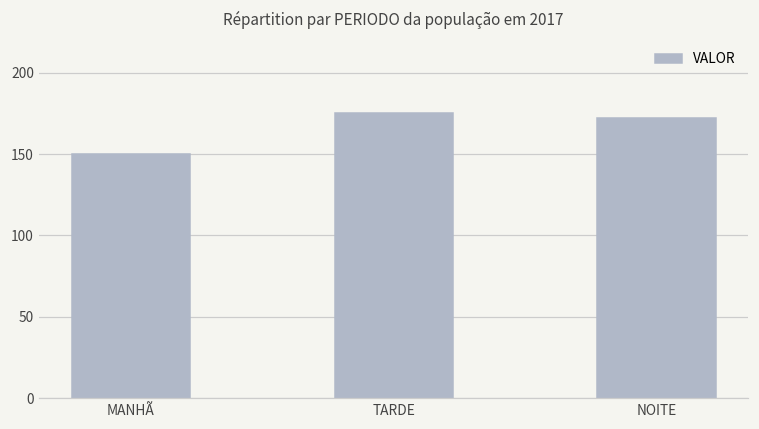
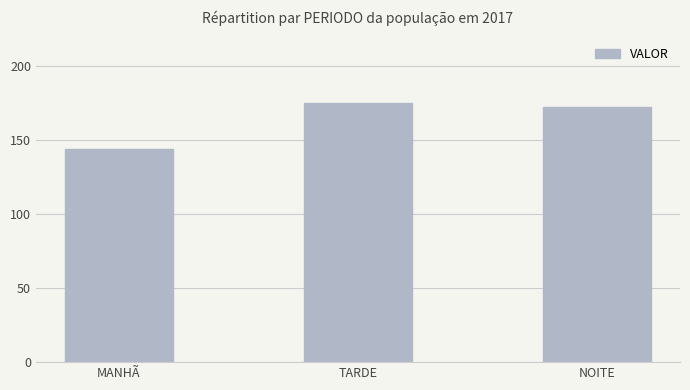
  {
-   "MANHÃ": 150,
+   "MANHÃ": 144,
    "TARDE": 175,
    "NOITE": 172
  }
